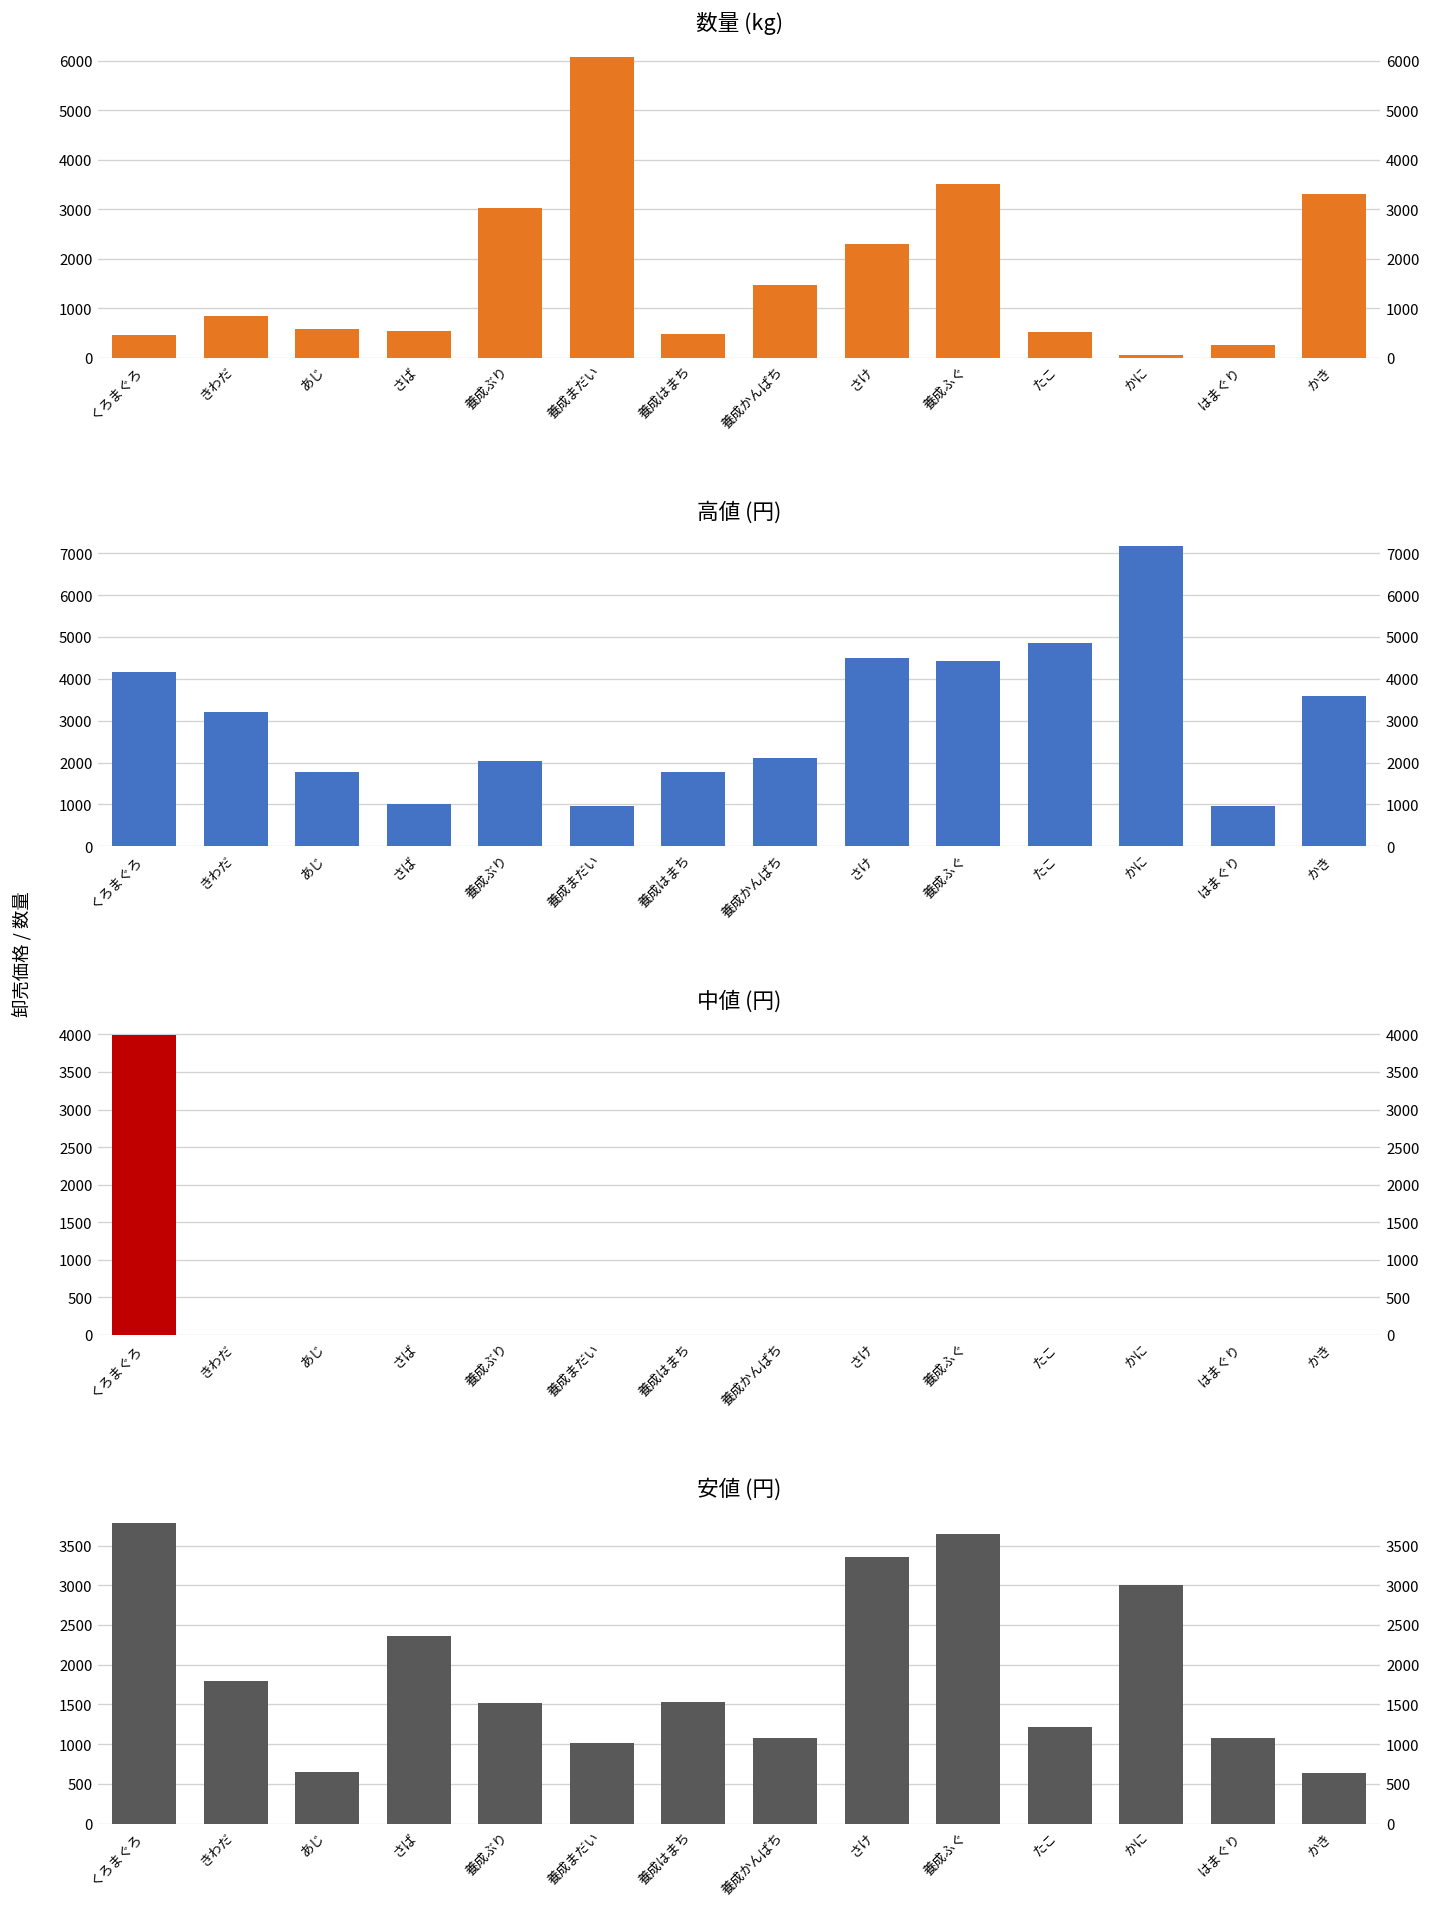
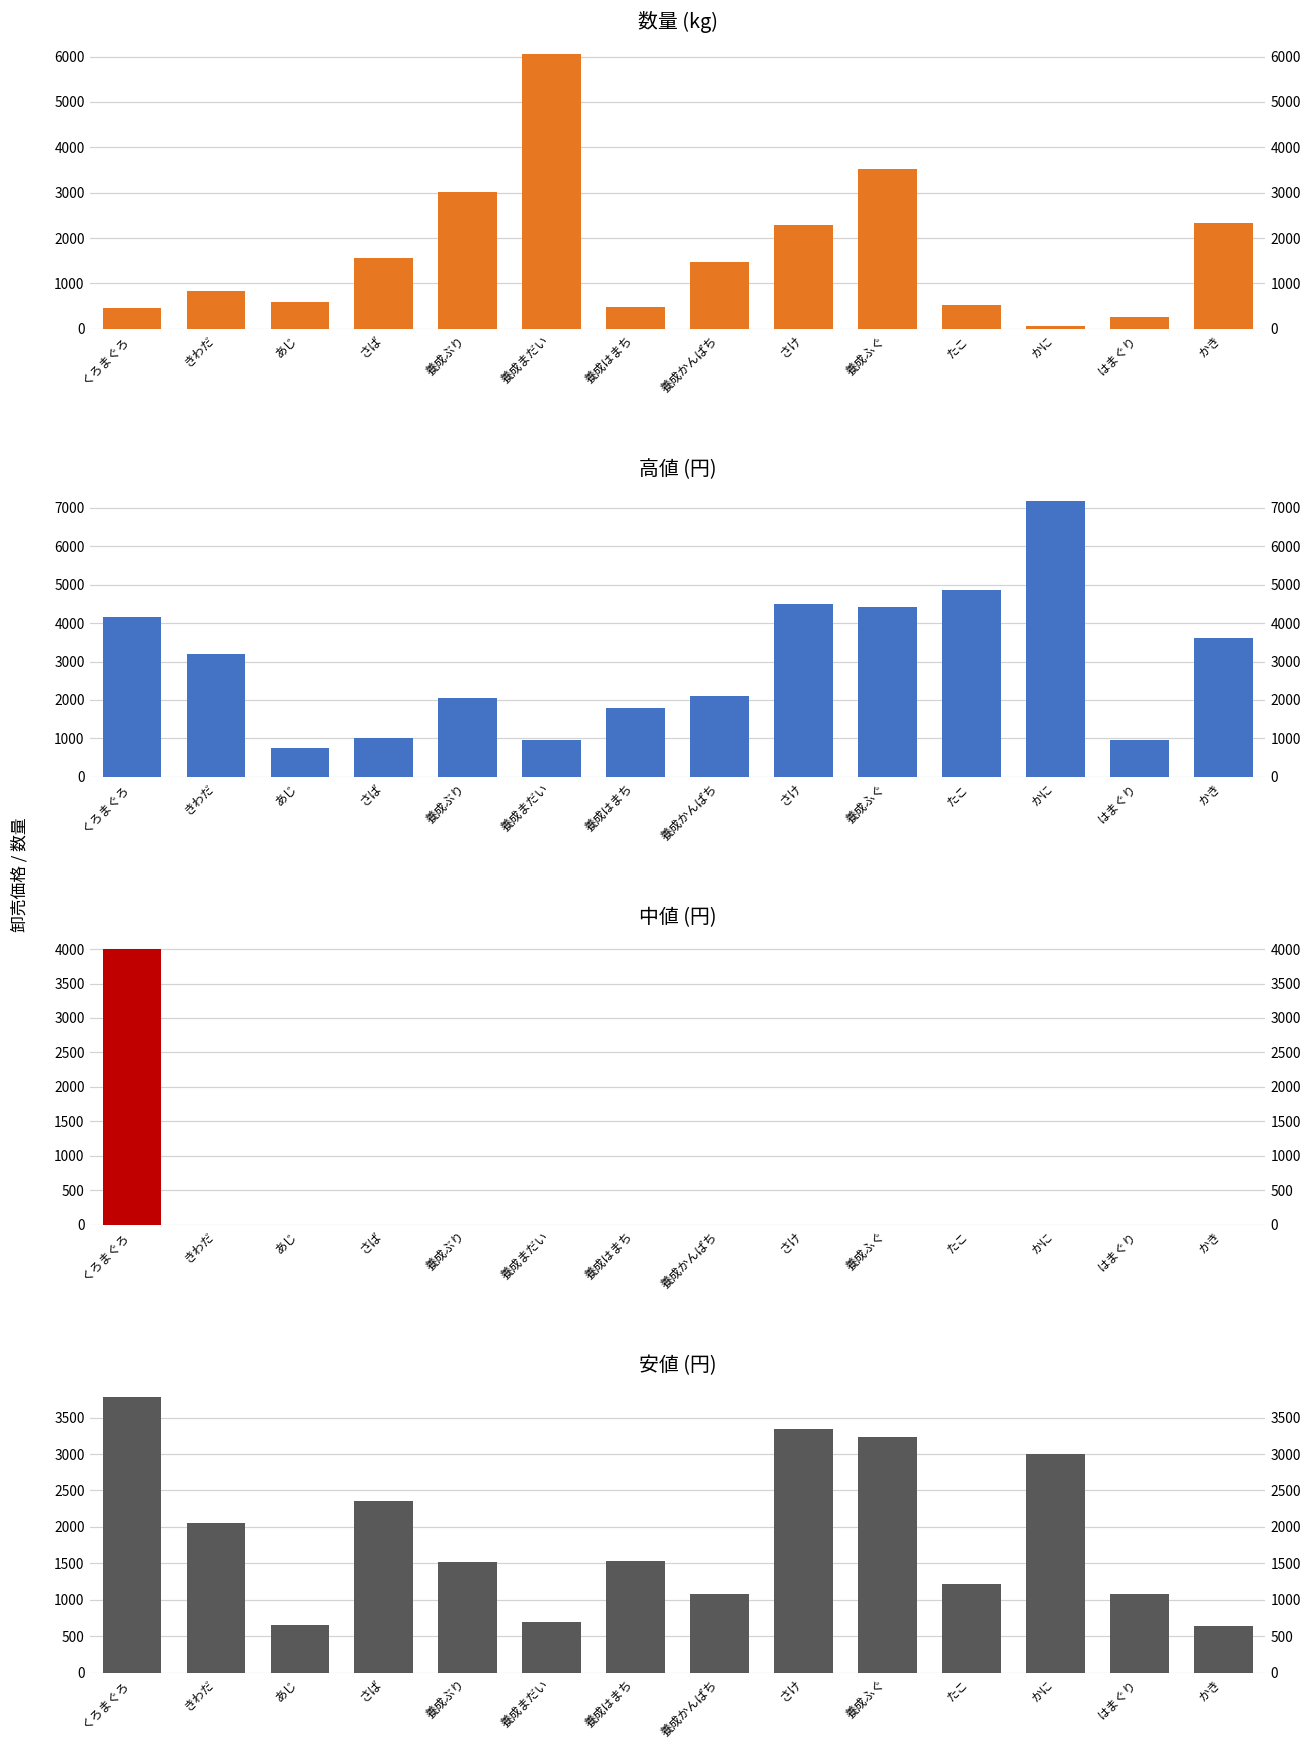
  {
    "数量 (kg)": {
      "くろまぐろ": 400,
      "きわだ": 800,
      "あじ": 600,
-     "さば": 500,
+     "さば": 1600,
      "養成ぶり": 3000,
      "養成まだい": 6100,
      "養成はまち": 500,
      "養成かんぱち": 1500,
      "さけ": 2300,
      "養成ふぐ": 3500,
      "たこ": 500,
      "はまぐり": 300,
-     "かき": 3300
+     "かき": 2300
    },
    "高値 (円)": {
      "くろまぐろ": 4200,
      "きわだ": 3200,
-     "あじ": 1800,
+     "あじ": 800,
      "さば": 1000,
      "養成ぶり": 2000,
      "養成まだい": 1000,
      "養成はまち": 1800,
      "養成かんぱち": 2100,
      "さけ": 4500,
      "養成ふぐ": 4400,
      "たこ": 4900,
      "かに": 7200,
      "はまぐり": 1000,
      "かき": 3600
    },
    "中値 (円)": {
      "くろまぐろ": 4000,
      "きわだ": 0,
      "あじ": 0,
      "さば": 0,
      "養成ぶり": 0,
      "養成まだい": 0,
      "養成はまち": 0,
      "養成かんぱち": 0,
      "さけ": 0,
      "養成ふぐ": 0,
      "たこ": 0,
      "かに": 0,
      "はまぐり": 0,
      "かき": 0
    },
    "安値 (円)": {
      "くろまぐろ": 3800,
-     "きわだ": 1800,
+     "きわだ": 2100,
      "あじ": 600,
      "さば": 2400,
      "養成ぶり": 1500,
-     "養成まだい": 1000,
+     "養成まだい": 700,
      "養成はまち": 1500,
      "養成かんぱち": 1100,
      "さけ": 3400,
-     "養成ふぐ": 3600,
+     "養成ふぐ": 3200,
      "たこ": 1200,
      "かに": 3000,
      "はまぐり": 1100,
      "かき": 600
    }
  }
